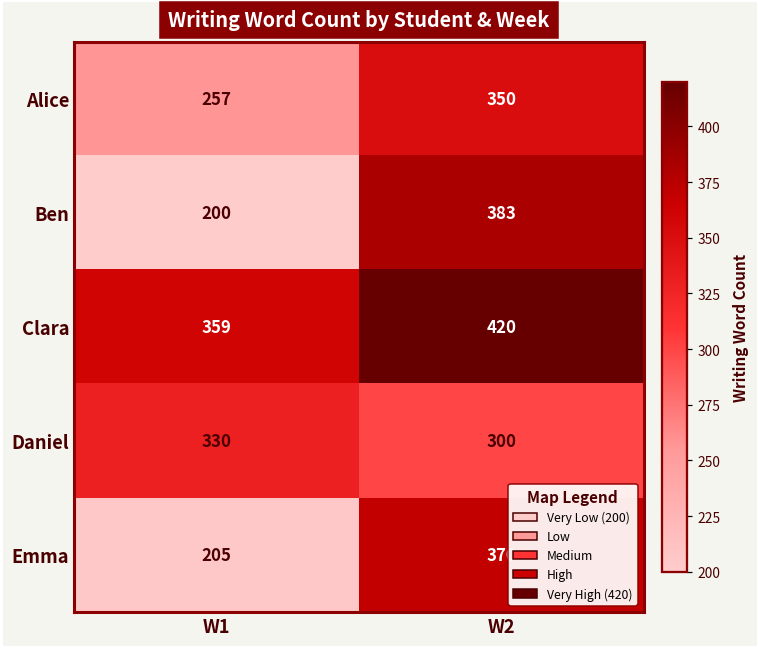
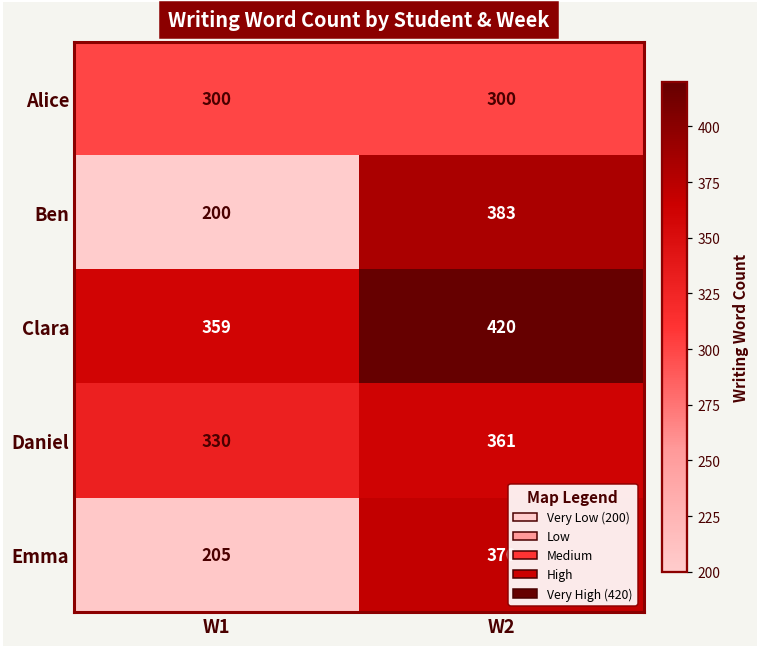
  {
    "Alice": {
-     "W1": 257,
-     "W2": 350
+     "W1": 300,
+     "W2": 300
    },
    "Ben": {
      "W1": 200,
      "W2": 383
    },
    "Clara": {
      "W1": 359,
      "W2": 420
    },
    "Daniel": {
      "W1": 330,
-     "W2": 300
+     "W2": 361
    },
    "Emma": {
      "W1": 205
    }
  }
